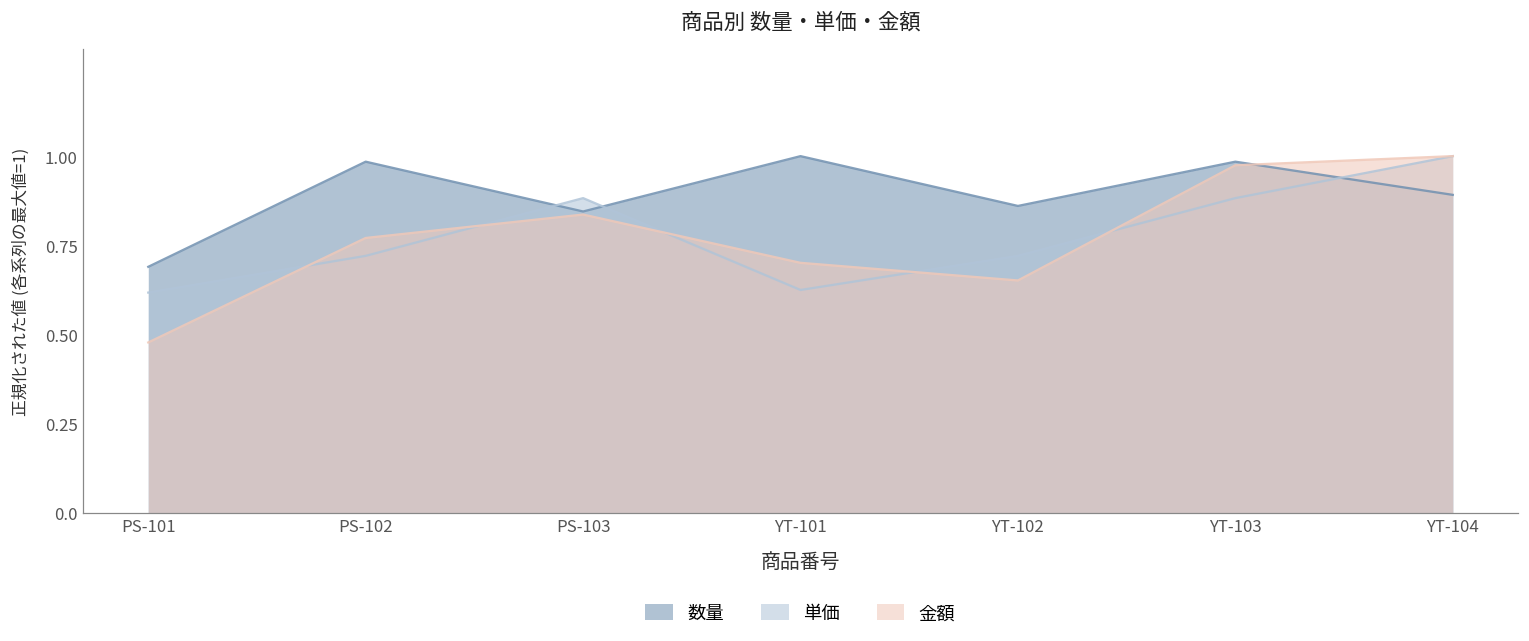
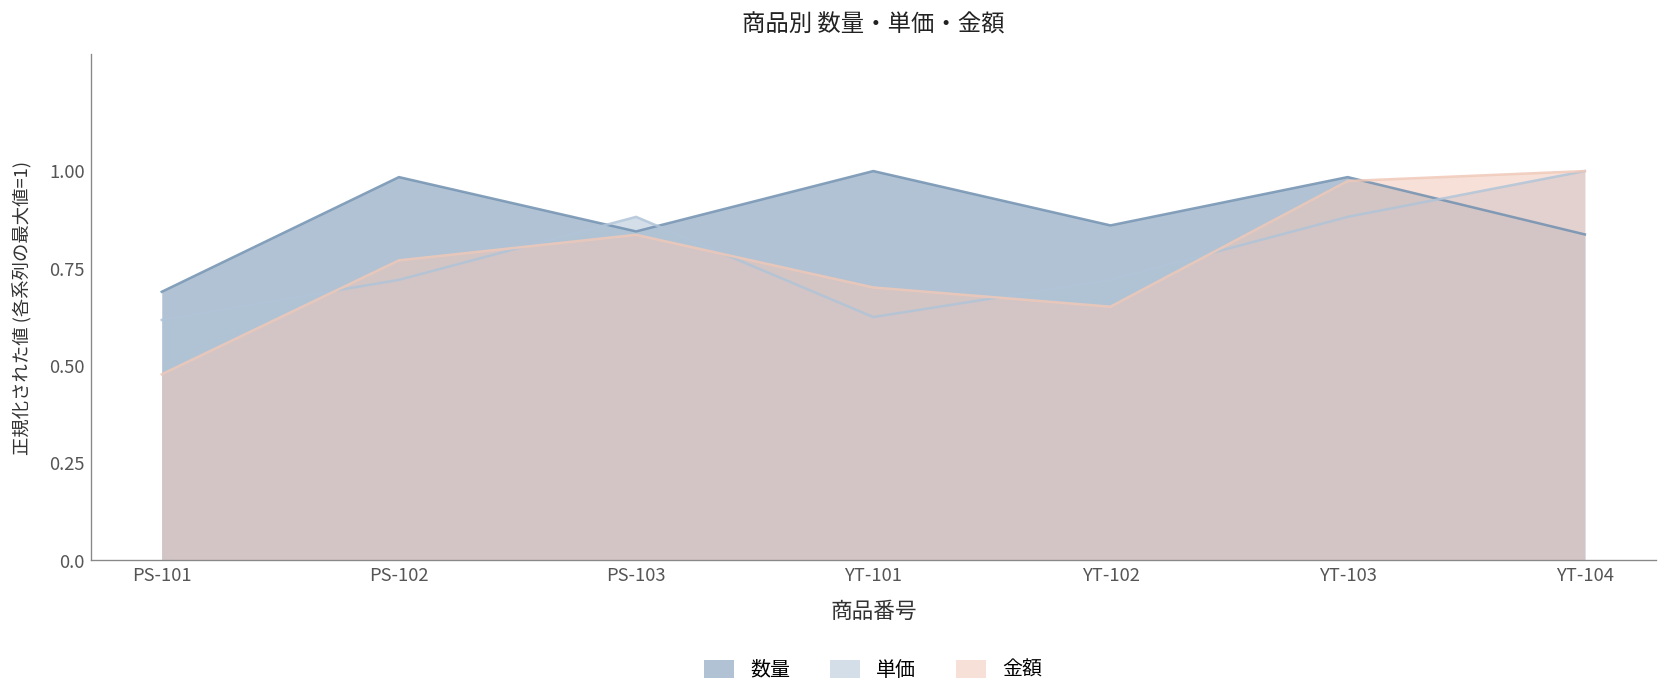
  {
    "数量": {
      "PS-101": 0.69,
      "PS-102": 0.98,
      "PS-103": 0.84,
      "YT-101": 1.00,
      "YT-102": 0.86,
      "YT-103": 0.98,
-     "YT-104": 0.89
+     "YT-104": 0.84
    }
  }
